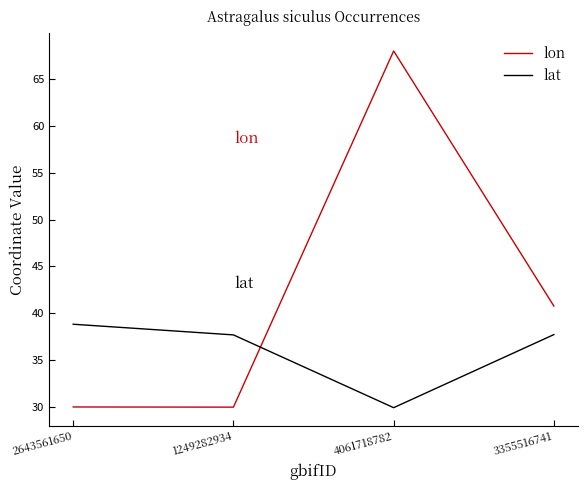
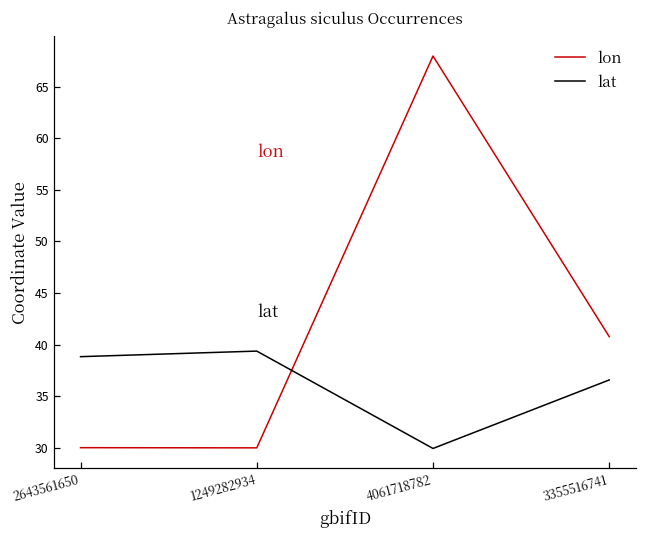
  {
    "lon": {
      "2643561650": 30,
      "1249282934": 30,
      "4061718782": 68,
      "3355516741": 41
    },
    "lat": {
      "2643561650": 39,
-     "1249282934": 38,
+     "1249282934": 39,
      "4061718782": 30,
-     "3355516741": 38
+     "3355516741": 37
    }
  }
